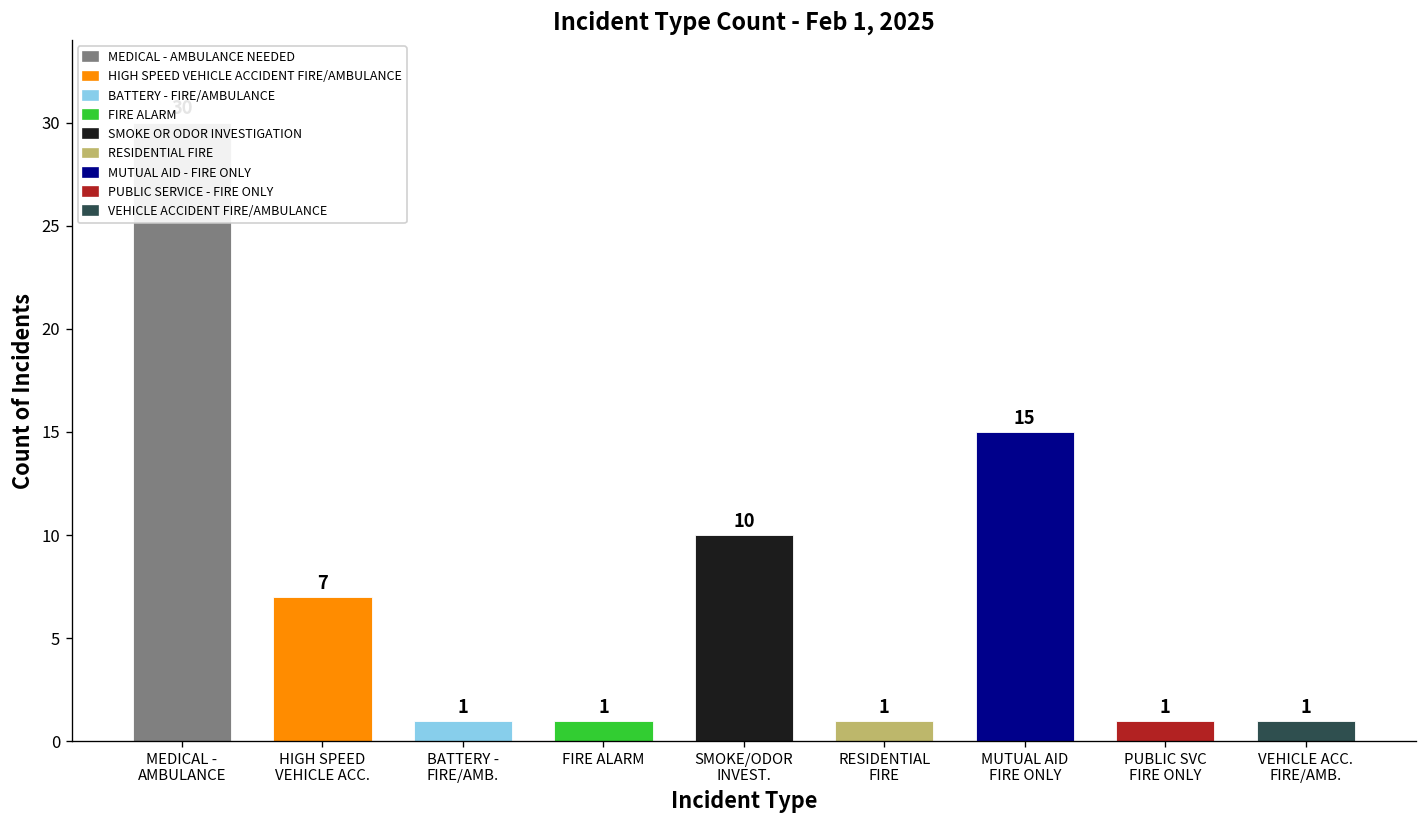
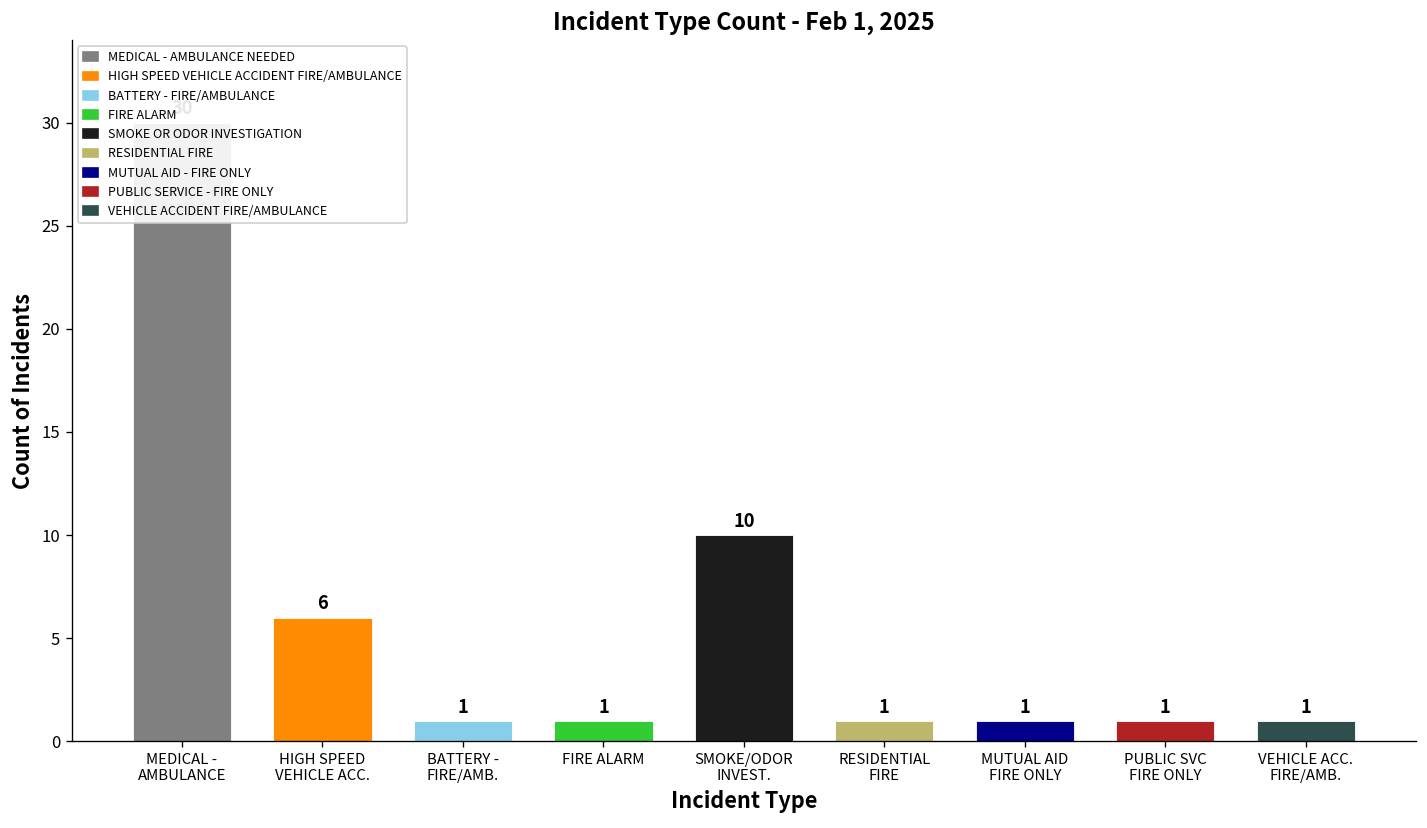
  {
-   "HIGH SPEED VEHICLE ACC.": 7,
+   "HIGH SPEED VEHICLE ACC.": 6,
    "BATTERY - FIRE/AMB.": 1,
    "FIRE ALARM": 1,
    "SMOKE/ODOR INVEST.": 10,
    "RESIDENTIAL FIRE": 1,
-   "MUTUAL AID FIRE ONLY": 15,
+   "MUTUAL AID FIRE ONLY": 1,
    "PUBLIC SVC FIRE ONLY": 1,
    "VEHICLE ACC. FIRE/AMB.": 1
  }
